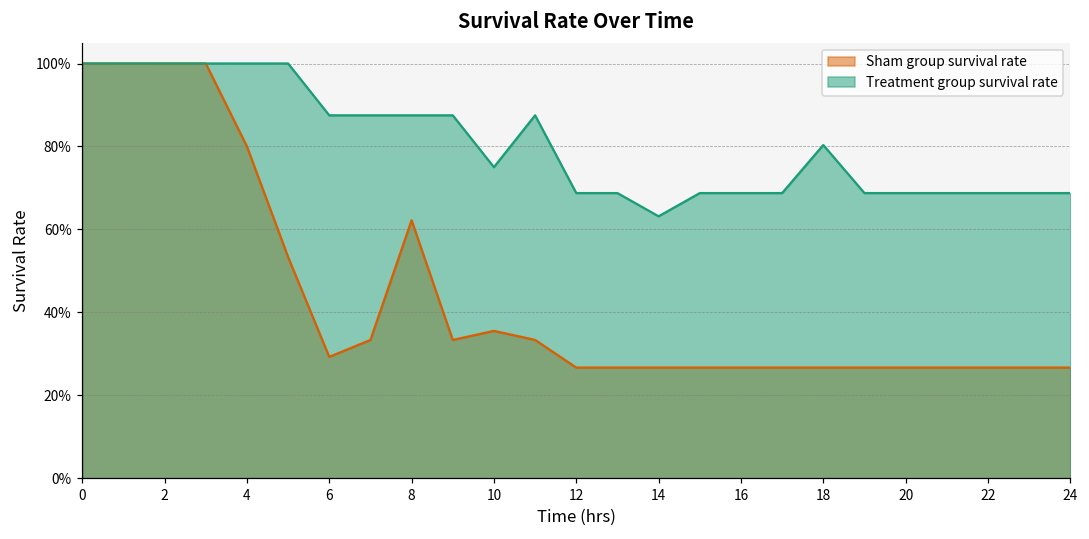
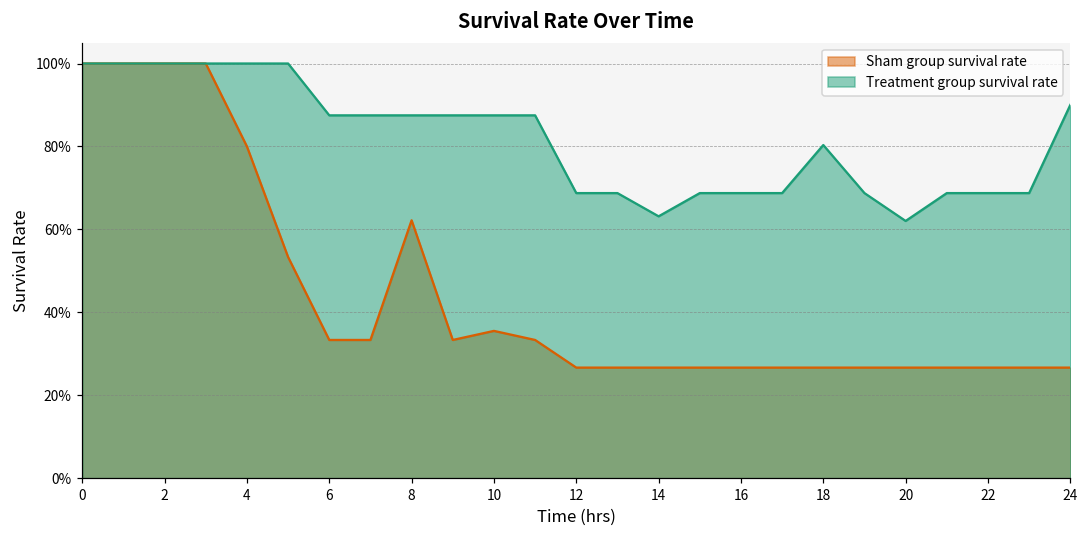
  {
    "Sham group survival rate": {
      "4": "80%",
-     "6": "29%",
+     "6": "33%",
      "8": "62%",
      "10": "36%",
      "12": "27%",
      "14": "27%",
      "16": "27%",
      "18": "27%",
      "20": "27%",
      "22": "27%",
      "24": "27%"
    },
    "Treatment group survival rate": {
      "4": "100%",
      "6": "88%",
      "8": "88%",
-     "10": "75%",
+     "10": "88%",
      "12": "69%",
      "14": "63%",
      "16": "69%",
      "18": "80%",
-     "20": "69%",
+     "20": "62%",
      "22": "69%",
-     "24": "69%"
+     "24": "90%"
    }
  }
